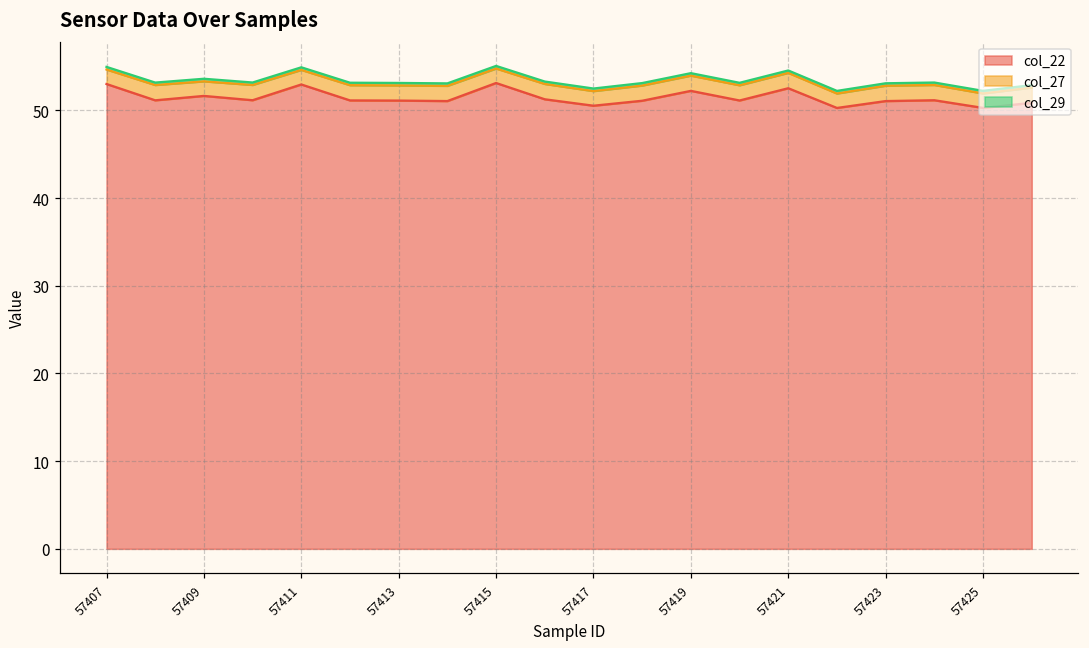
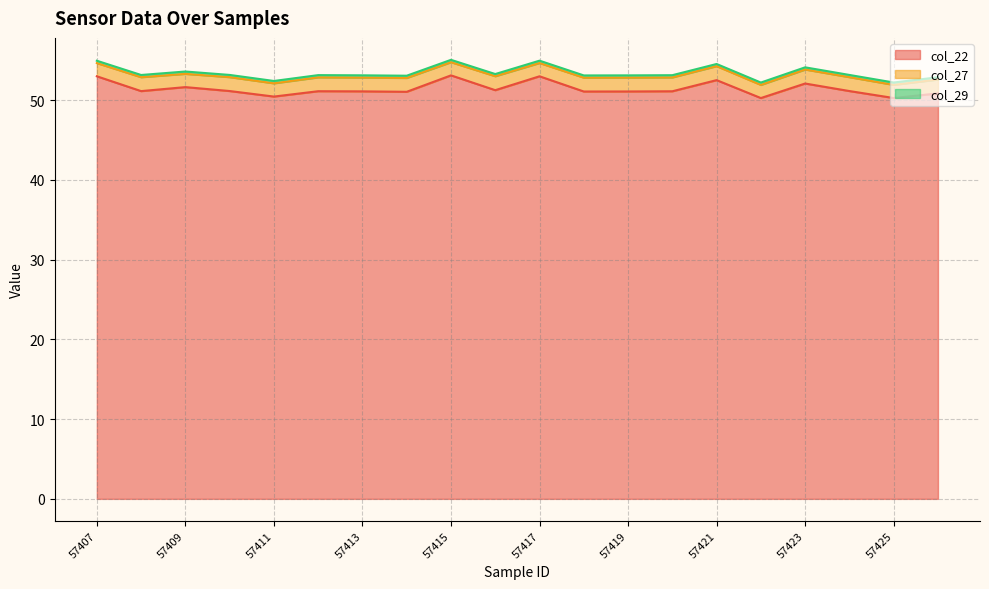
  {
    "col_22": {
      "57407": 53,
      "57409": 52,
-     "57411": 53,
+     "57411": 50,
      "57413": 51,
      "57415": 53,
-     "57417": 51,
-     "57419": 52,
+     "57417": 53,
+     "57419": 51,
      "57421": 53,
-     "57423": 51
+     "57423": 52
    }
  }
